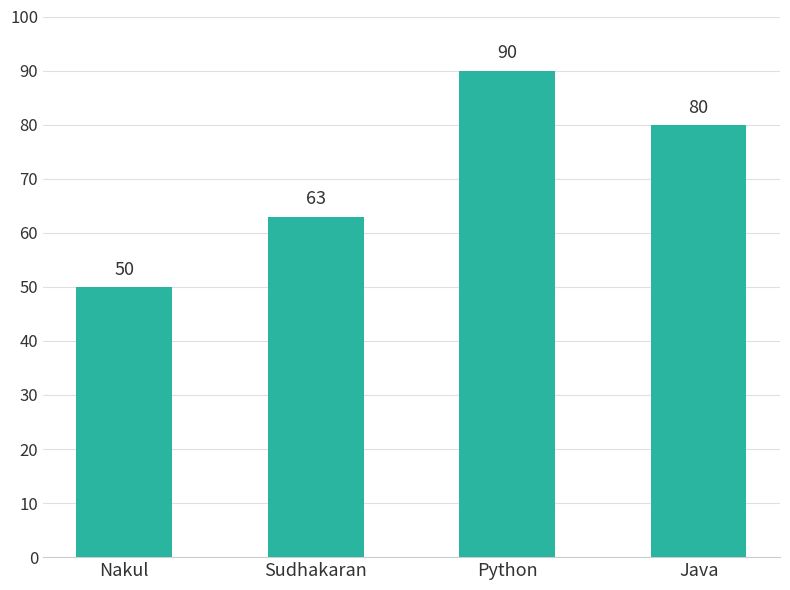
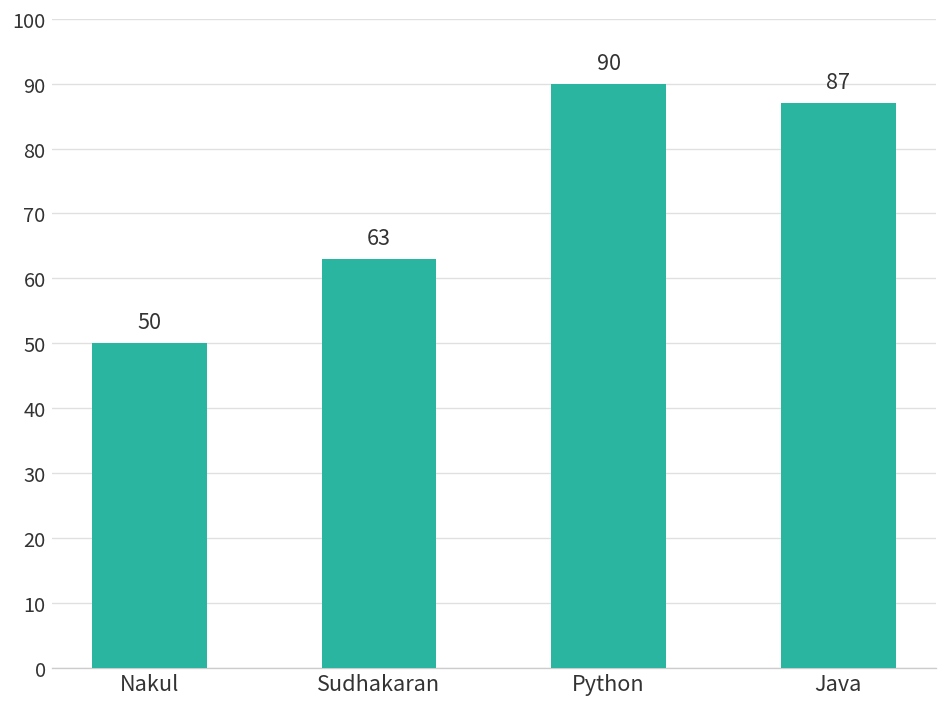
  {
    "Nakul": 50,
    "Sudhakaran": 63,
    "Python": 90,
-   "Java": 80
+   "Java": 87
  }
